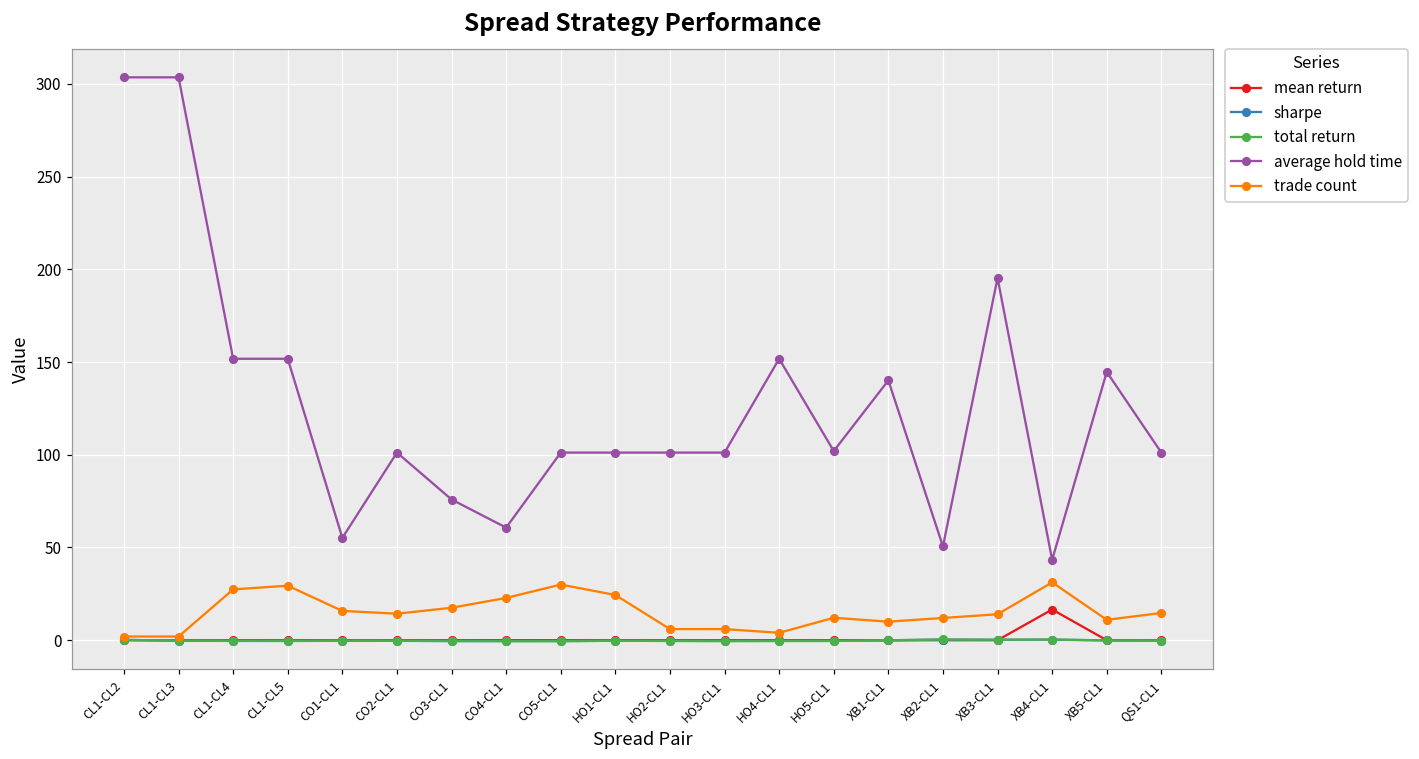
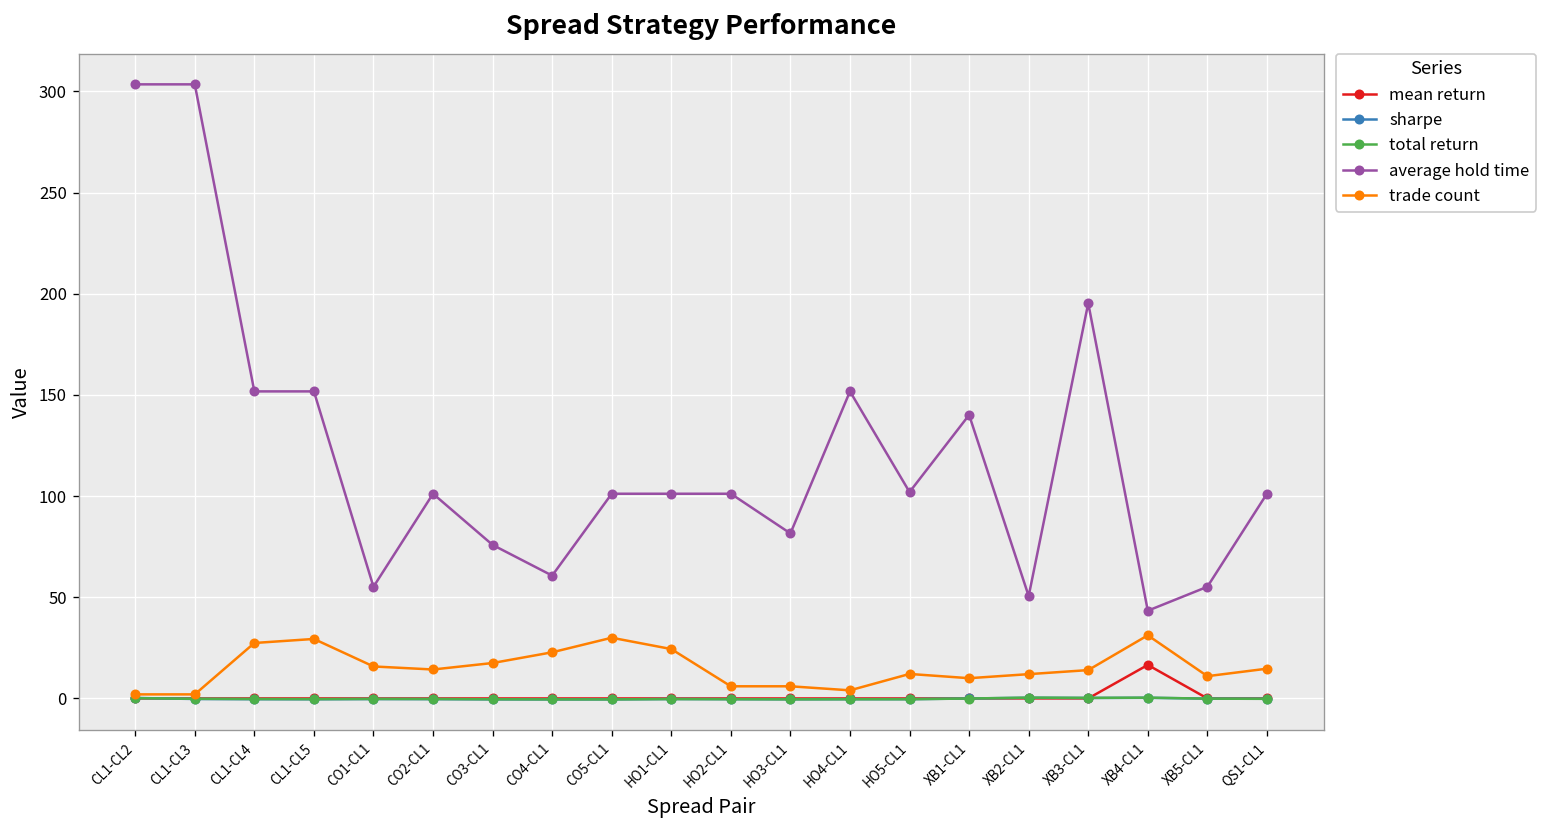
  {
    "mean return": {
      "XB4-CL1": 17
    },
    "average hold time": {
      "CL1-CL2": 304,
      "CL1-CL3": 304,
      "CL1-CL4": 152,
      "CL1-CL5": 152,
      "CO1-CL1": 55,
      "CO2-CL1": 101,
      "CO3-CL1": 76,
      "CO4-CL1": 61,
      "CO5-CL1": 101,
      "HO1-CL1": 101,
      "HO2-CL1": 101,
-     "HO3-CL1": 101,
+     "HO3-CL1": 82,
      "HO4-CL1": 152,
      "HO5-CL1": 102,
      "XB1-CL1": 140,
      "XB2-CL1": 51,
      "XB3-CL1": 195,
      "XB4-CL1": 43,
-     "XB5-CL1": 145,
+     "XB5-CL1": 55,
      "QS1-CL1": 101
    },
    "trade count": {
      "CL1-CL2": 2,
      "CL1-CL3": 2,
      "CL1-CL4": 27,
      "CL1-CL5": 29,
      "CO1-CL1": 16,
      "CO2-CL1": 14,
      "CO3-CL1": 18,
      "CO4-CL1": 23,
      "CO5-CL1": 30,
      "HO1-CL1": 24,
      "HO2-CL1": 6,
      "HO3-CL1": 6,
      "HO4-CL1": 4,
      "HO5-CL1": 12,
      "XB1-CL1": 10,
      "XB2-CL1": 12,
      "XB3-CL1": 14,
      "XB4-CL1": 31,
      "XB5-CL1": 11,
      "QS1-CL1": 15
    }
  }
